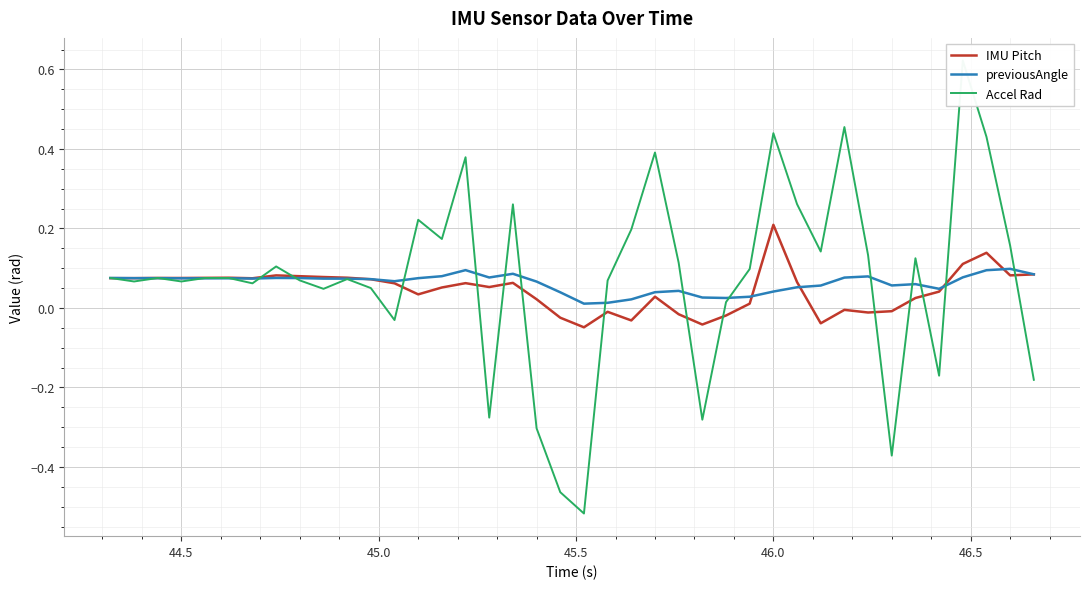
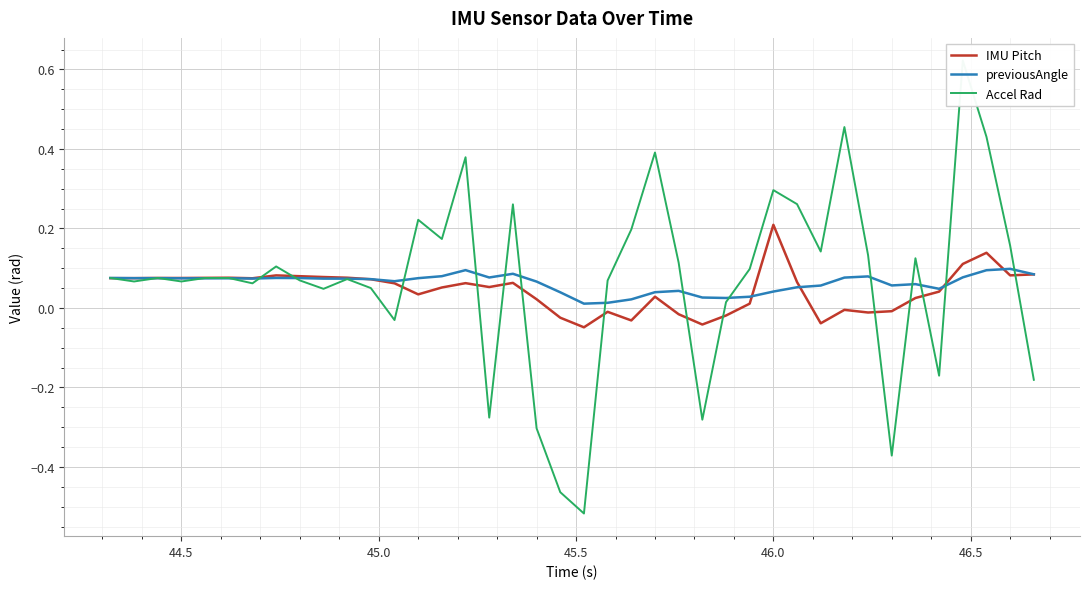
  {
    "IMU Pitch": {
      "46.0": 0.21
    },
    "previousAngle": {
      "46.0": 0.04
    },
    "Accel Rad": {
      "44.5": 0.07,
-     "46.0": 0.44
+     "46.0": 0.30
    }
  }
